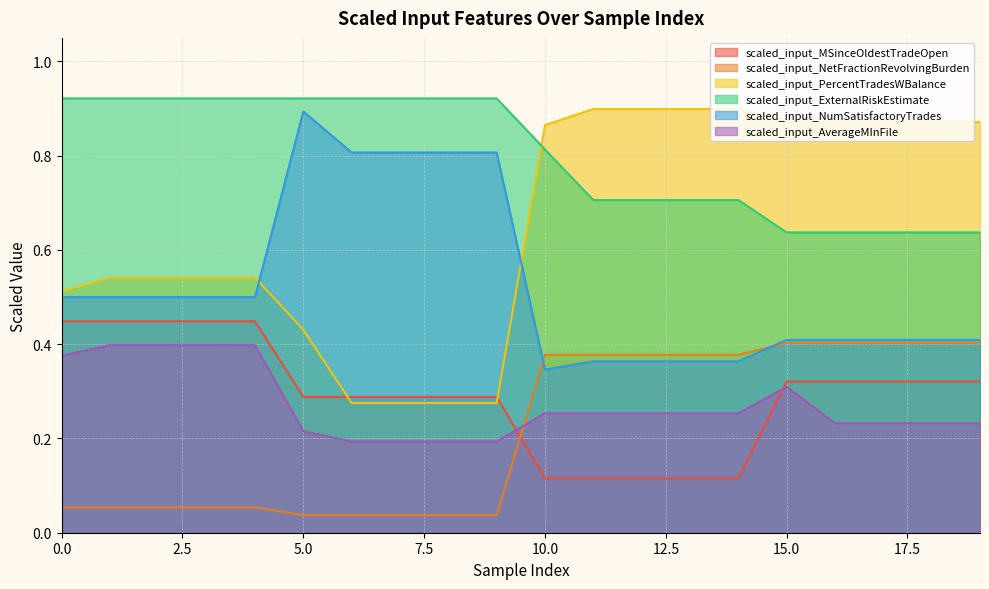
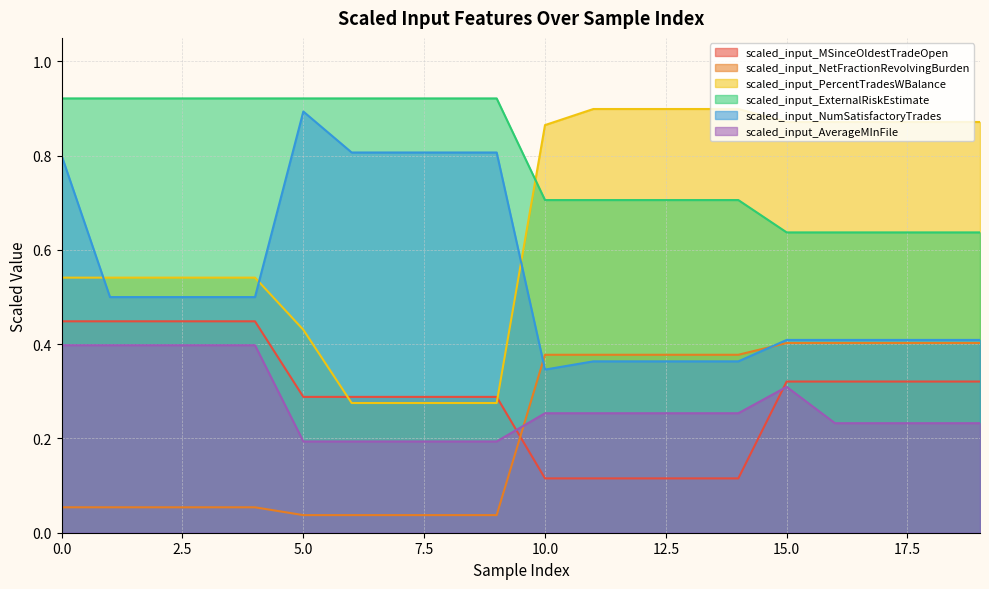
  {
    "scaled_input_PercentTradesWBalance": {
-     "0.0": 0.51,
+     "0.0": 0.54,
      "5.0": 0.43,
      "10.0": 0.86
    },
    "scaled_input_ExternalRiskEstimate": {
      "0.0": 0.92,
      "5.0": 0.92,
-     "10.0": 0.81,
+     "10.0": 0.71,
      "15.0": 0.64
    },
    "scaled_input_NumSatisfactoryTrades": {
-     "0.0": 0.5,
+     "0.0": 0.8,
      "5.0": 0.89,
      "10.0": 0.35,
      "15.0": 0.41
    },
    "scaled_input_AverageMInFile": {
-     "0.0": 0.38,
-     "5.0": 0.22,
+     "0.0": 0.40,
+     "5.0": 0.19,
      "10.0": 0.25,
      "15.0": 0.31
    }
  }
